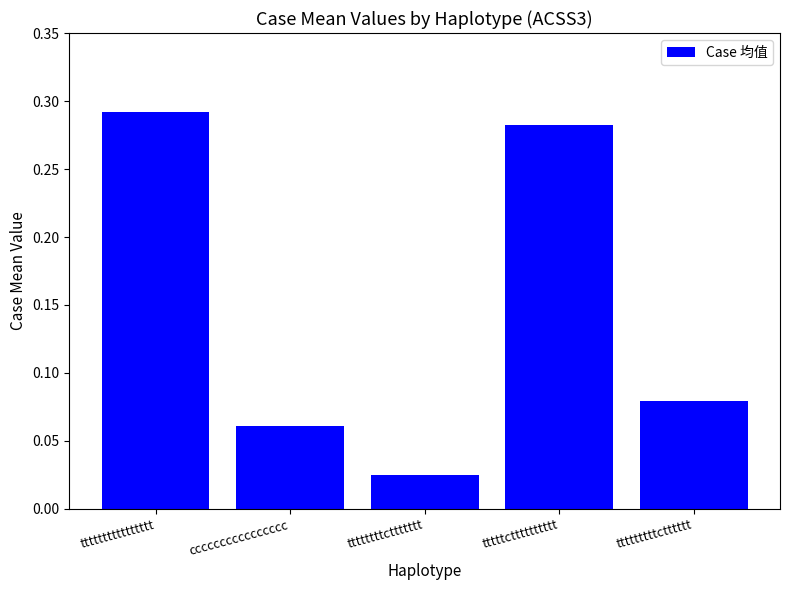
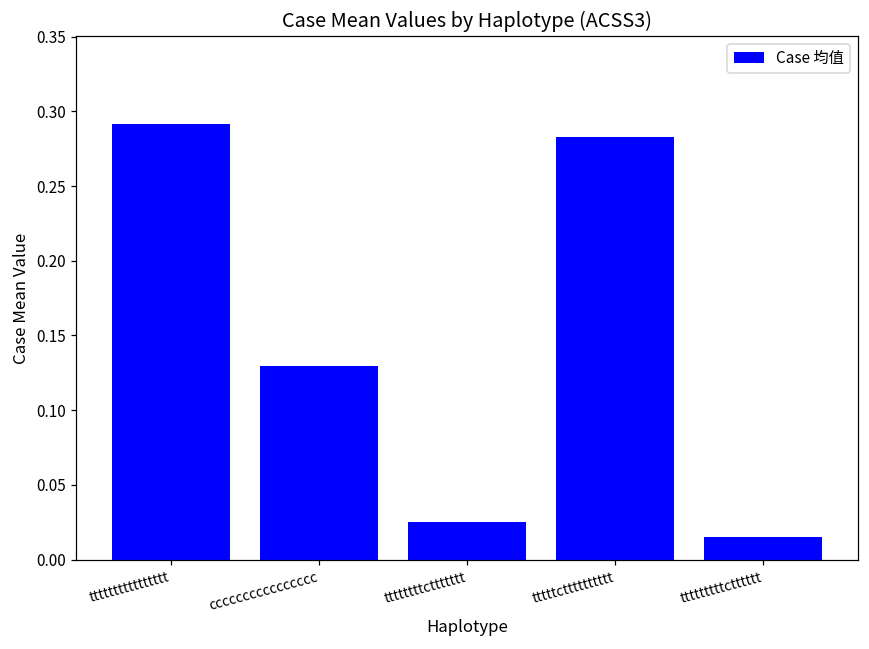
  {
    "tttttttttttttttt": 0.292,
-   "cccccccccccccccc": 0.061,
+   "cccccccccccccccc": 0.130,
    "ttttttttcttttttt": 0.025,
    "tttttctttttttttt": 0.283,
-   "tttttttttctttttt": 0.079
+   "tttttttttctttttt": 0.015
  }
